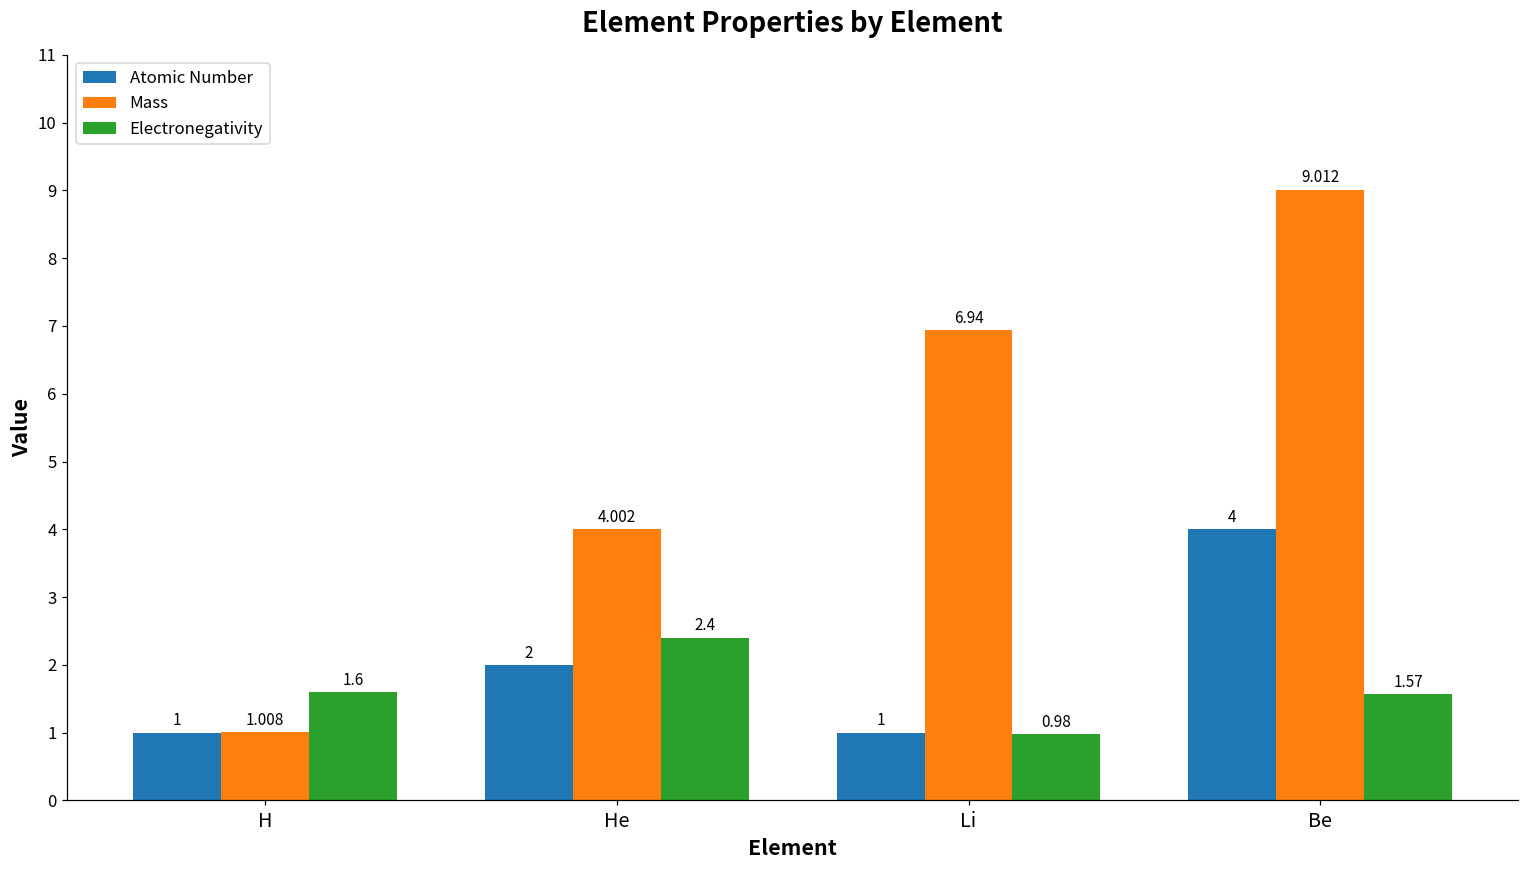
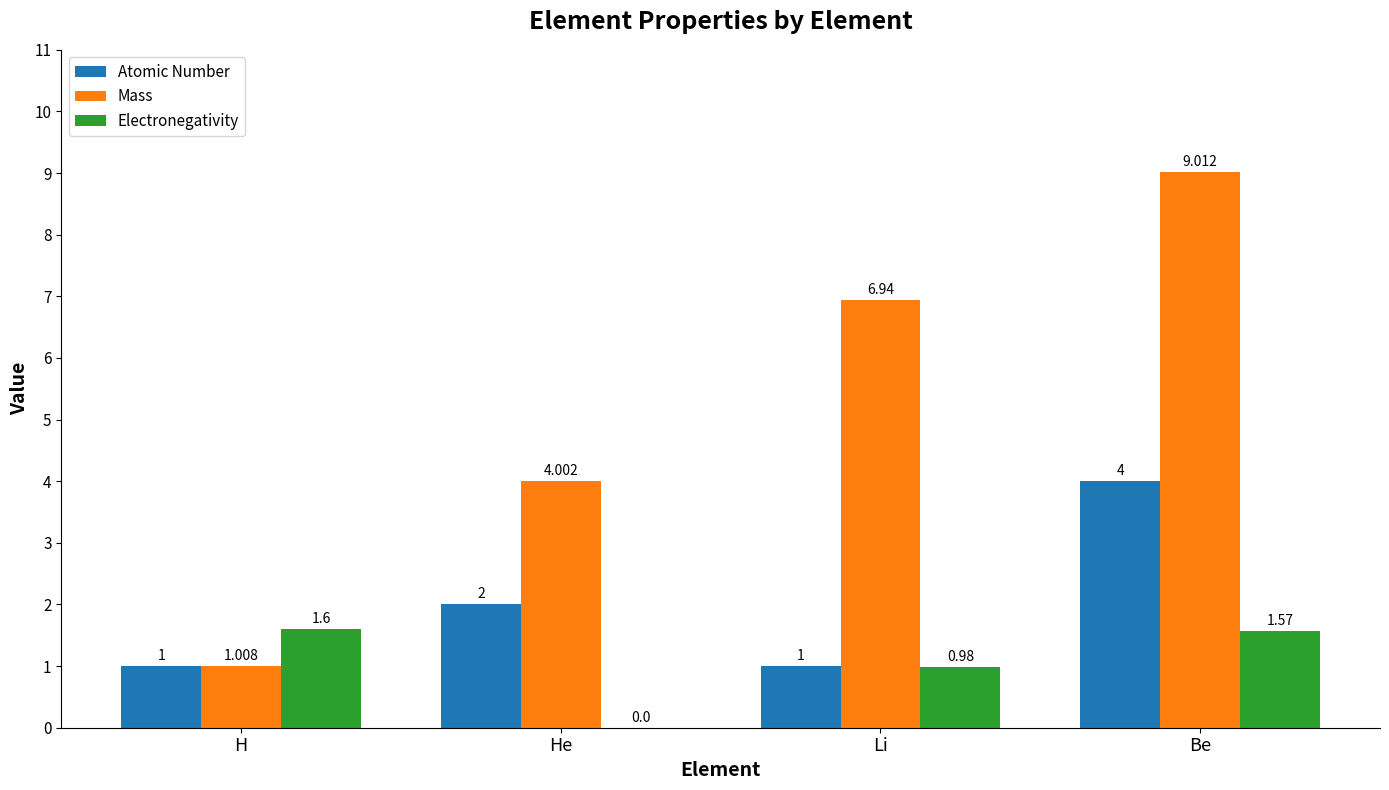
  {
    "Atomic Number": {
      "H": 1,
      "He": 2,
      "Li": 1,
      "Be": 4
    },
    "Mass": {
      "H": 1.008,
      "He": 4.002,
      "Li": 6.94,
      "Be": 9.012
    },
    "Electronegativity": {
      "H": 1.6,
-     "He": 2.4,
+     "He": 0.0,
      "Li": 0.98,
      "Be": 1.57
    }
  }
